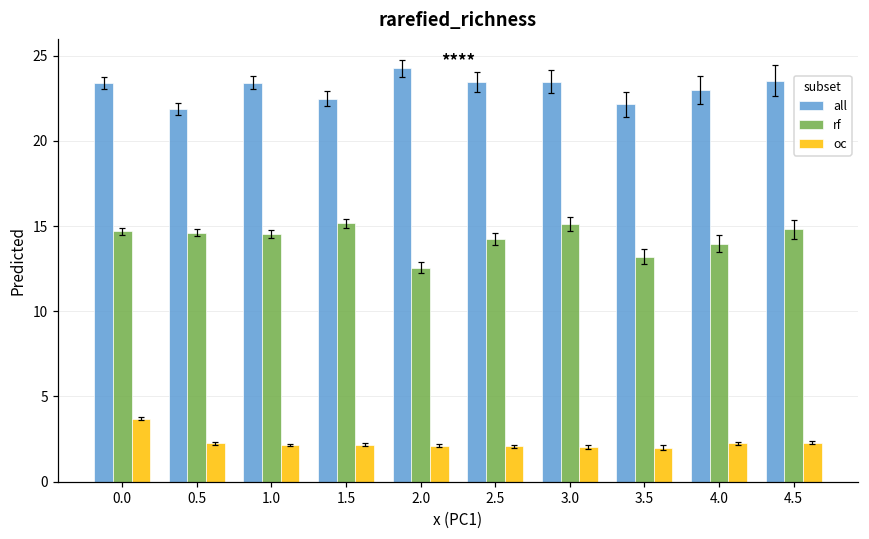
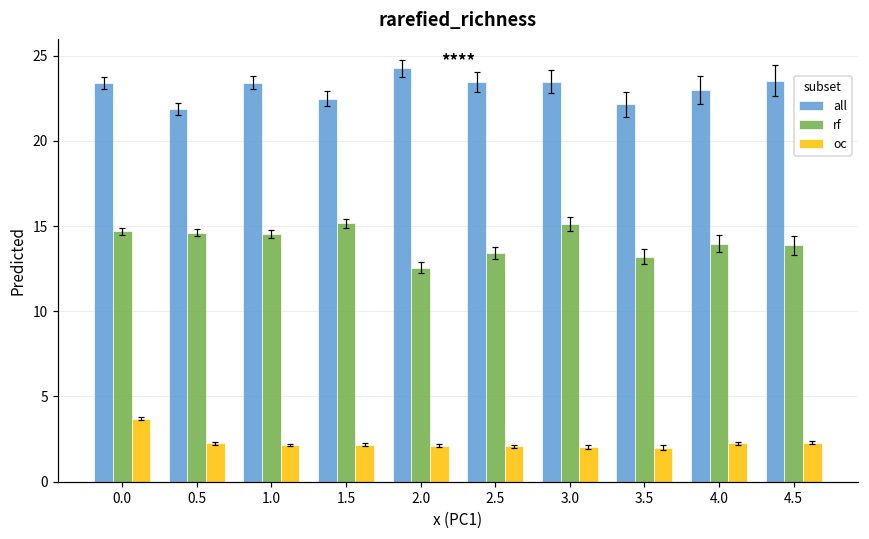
  {
    "all": {
      "0.0": 23.4,
      "0.5": 21.9,
      "1.0": 23.4,
      "1.5": 22.5,
      "2.0": 24.3,
      "2.5": 23.5,
      "3.0": 23.5,
      "3.5": 22.1,
      "4.0": 23.0,
      "4.5": 23.5
    },
    "rf": {
      "0.0": 14.7,
      "0.5": 14.6,
      "1.0": 14.5,
      "1.5": 15.2,
      "2.0": 12.6,
-     "2.5": 14.2,
+     "2.5": 13.4,
      "3.0": 15.1,
      "3.5": 13.2,
      "4.0": 14.0,
-     "4.5": 14.8
+     "4.5": 13.9
    },
    "oc": {
      "0.0": 3.7,
      "0.5": 2.2,
      "1.0": 2.1,
      "1.5": 2.2,
      "2.0": 2.1,
      "2.5": 2.1,
      "3.0": 2.0,
      "3.5": 2.0,
      "4.0": 2.2,
      "4.5": 2.3
    }
  }
